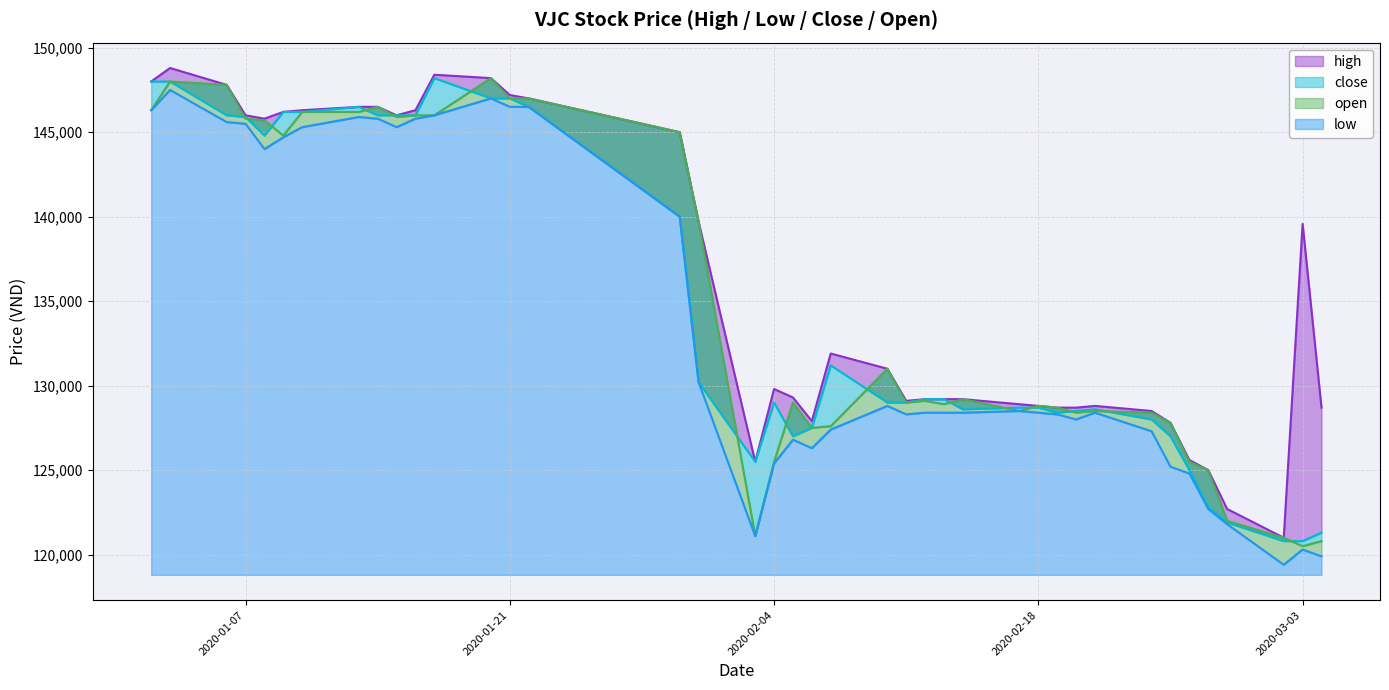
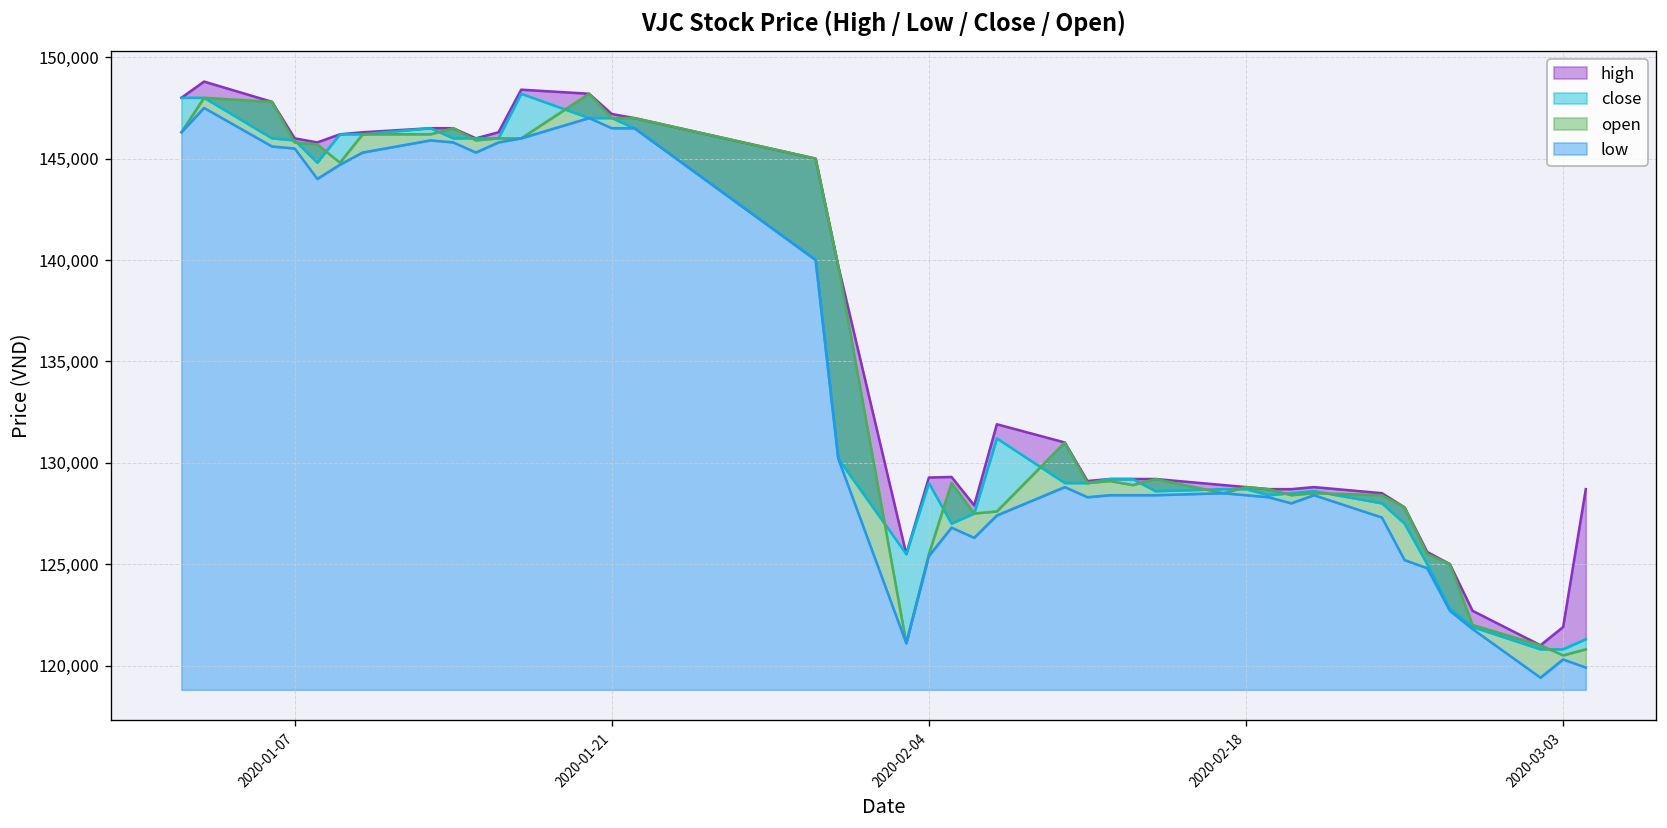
  {
    "high": {
      "2020-01-21": "147,200",
-     "2020-02-04": "129,800",
-     "2020-03-03": "139,600"
+     "2020-02-04": "129,300",
+     "2020-03-03": "121,900"
    },
    "open": {
      "2020-03-03": "120,500"
    }
  }
